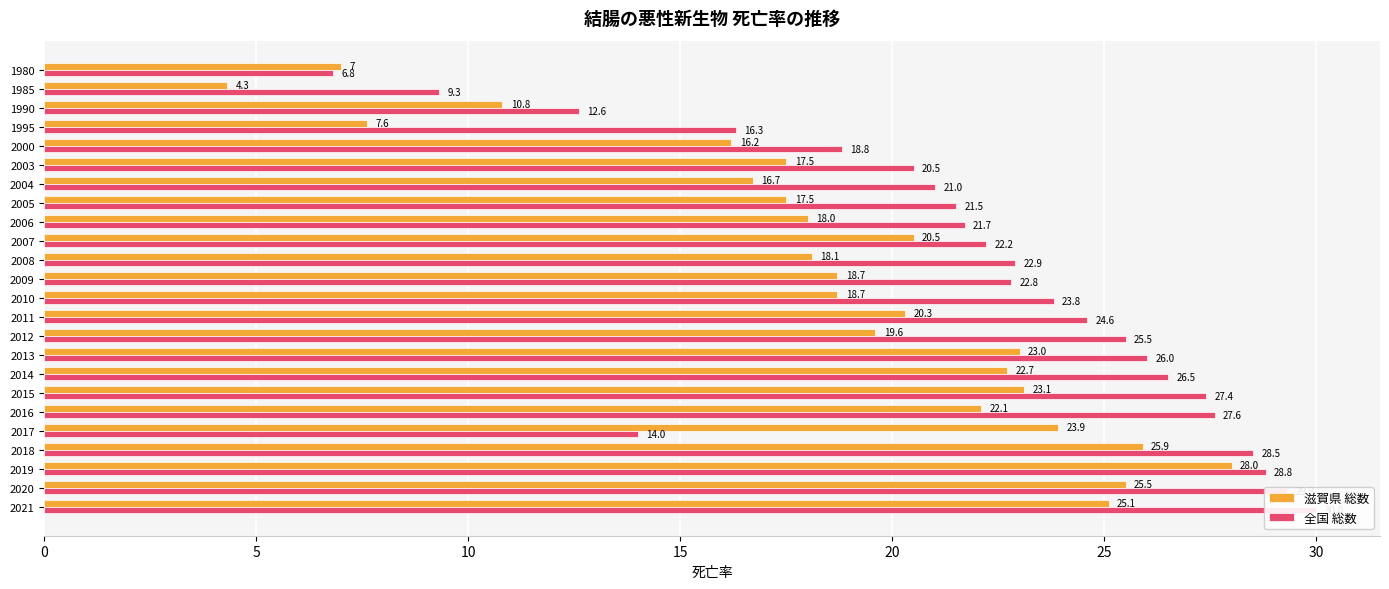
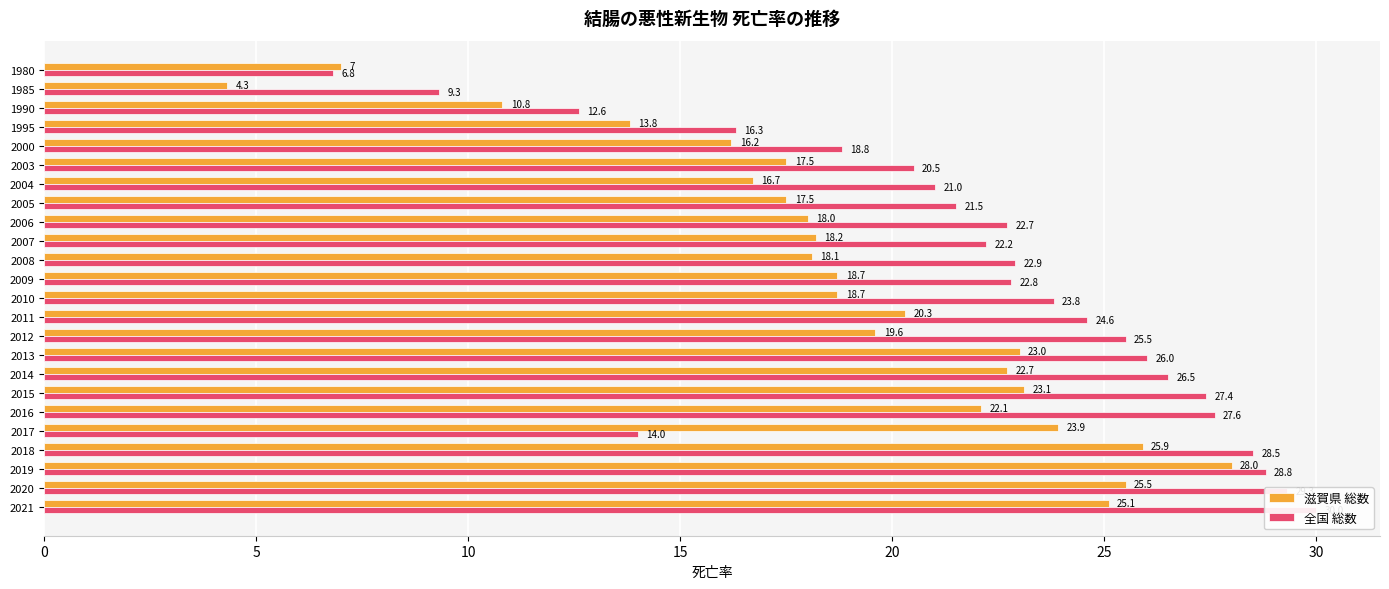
  {
    "滋賀県 総数": {
      "1985": 4.3,
      "1990": 10.8,
-     "1995": 7.6,
+     "1995": 13.8,
      "2000": 16.2,
      "2003": 17.5,
      "2004": 16.7,
      "2005": 17.5,
      "2006": 18.0,
-     "2007": 20.5,
+     "2007": 18.2,
      "2008": 18.1,
      "2009": 18.7,
      "2010": 18.7,
      "2011": 20.3,
      "2012": 19.6,
      "2013": 23.0,
      "2014": 22.7,
      "2015": 23.1,
      "2016": 22.1,
      "2017": 23.9,
      "2018": 25.9,
      "2019": 28.0,
      "2020": 25.5,
      "2021": 25.1
    },
    "全国 総数": {
      "1980": 6.8,
      "1985": 9.3,
      "1990": 12.6,
      "1995": 16.3,
      "2000": 18.8,
      "2003": 20.5,
      "2004": 21.0,
      "2005": 21.5,
-     "2006": 21.7,
+     "2006": 22.7,
      "2007": 22.2,
      "2008": 22.9,
      "2009": 22.8,
      "2010": 23.8,
      "2011": 24.6,
      "2012": 25.5,
      "2013": 26.0,
      "2014": 26.5,
      "2015": 27.4,
      "2016": 27.6,
      "2017": 14.0,
      "2018": 28.5,
      "2019": 28.8
    }
  }
